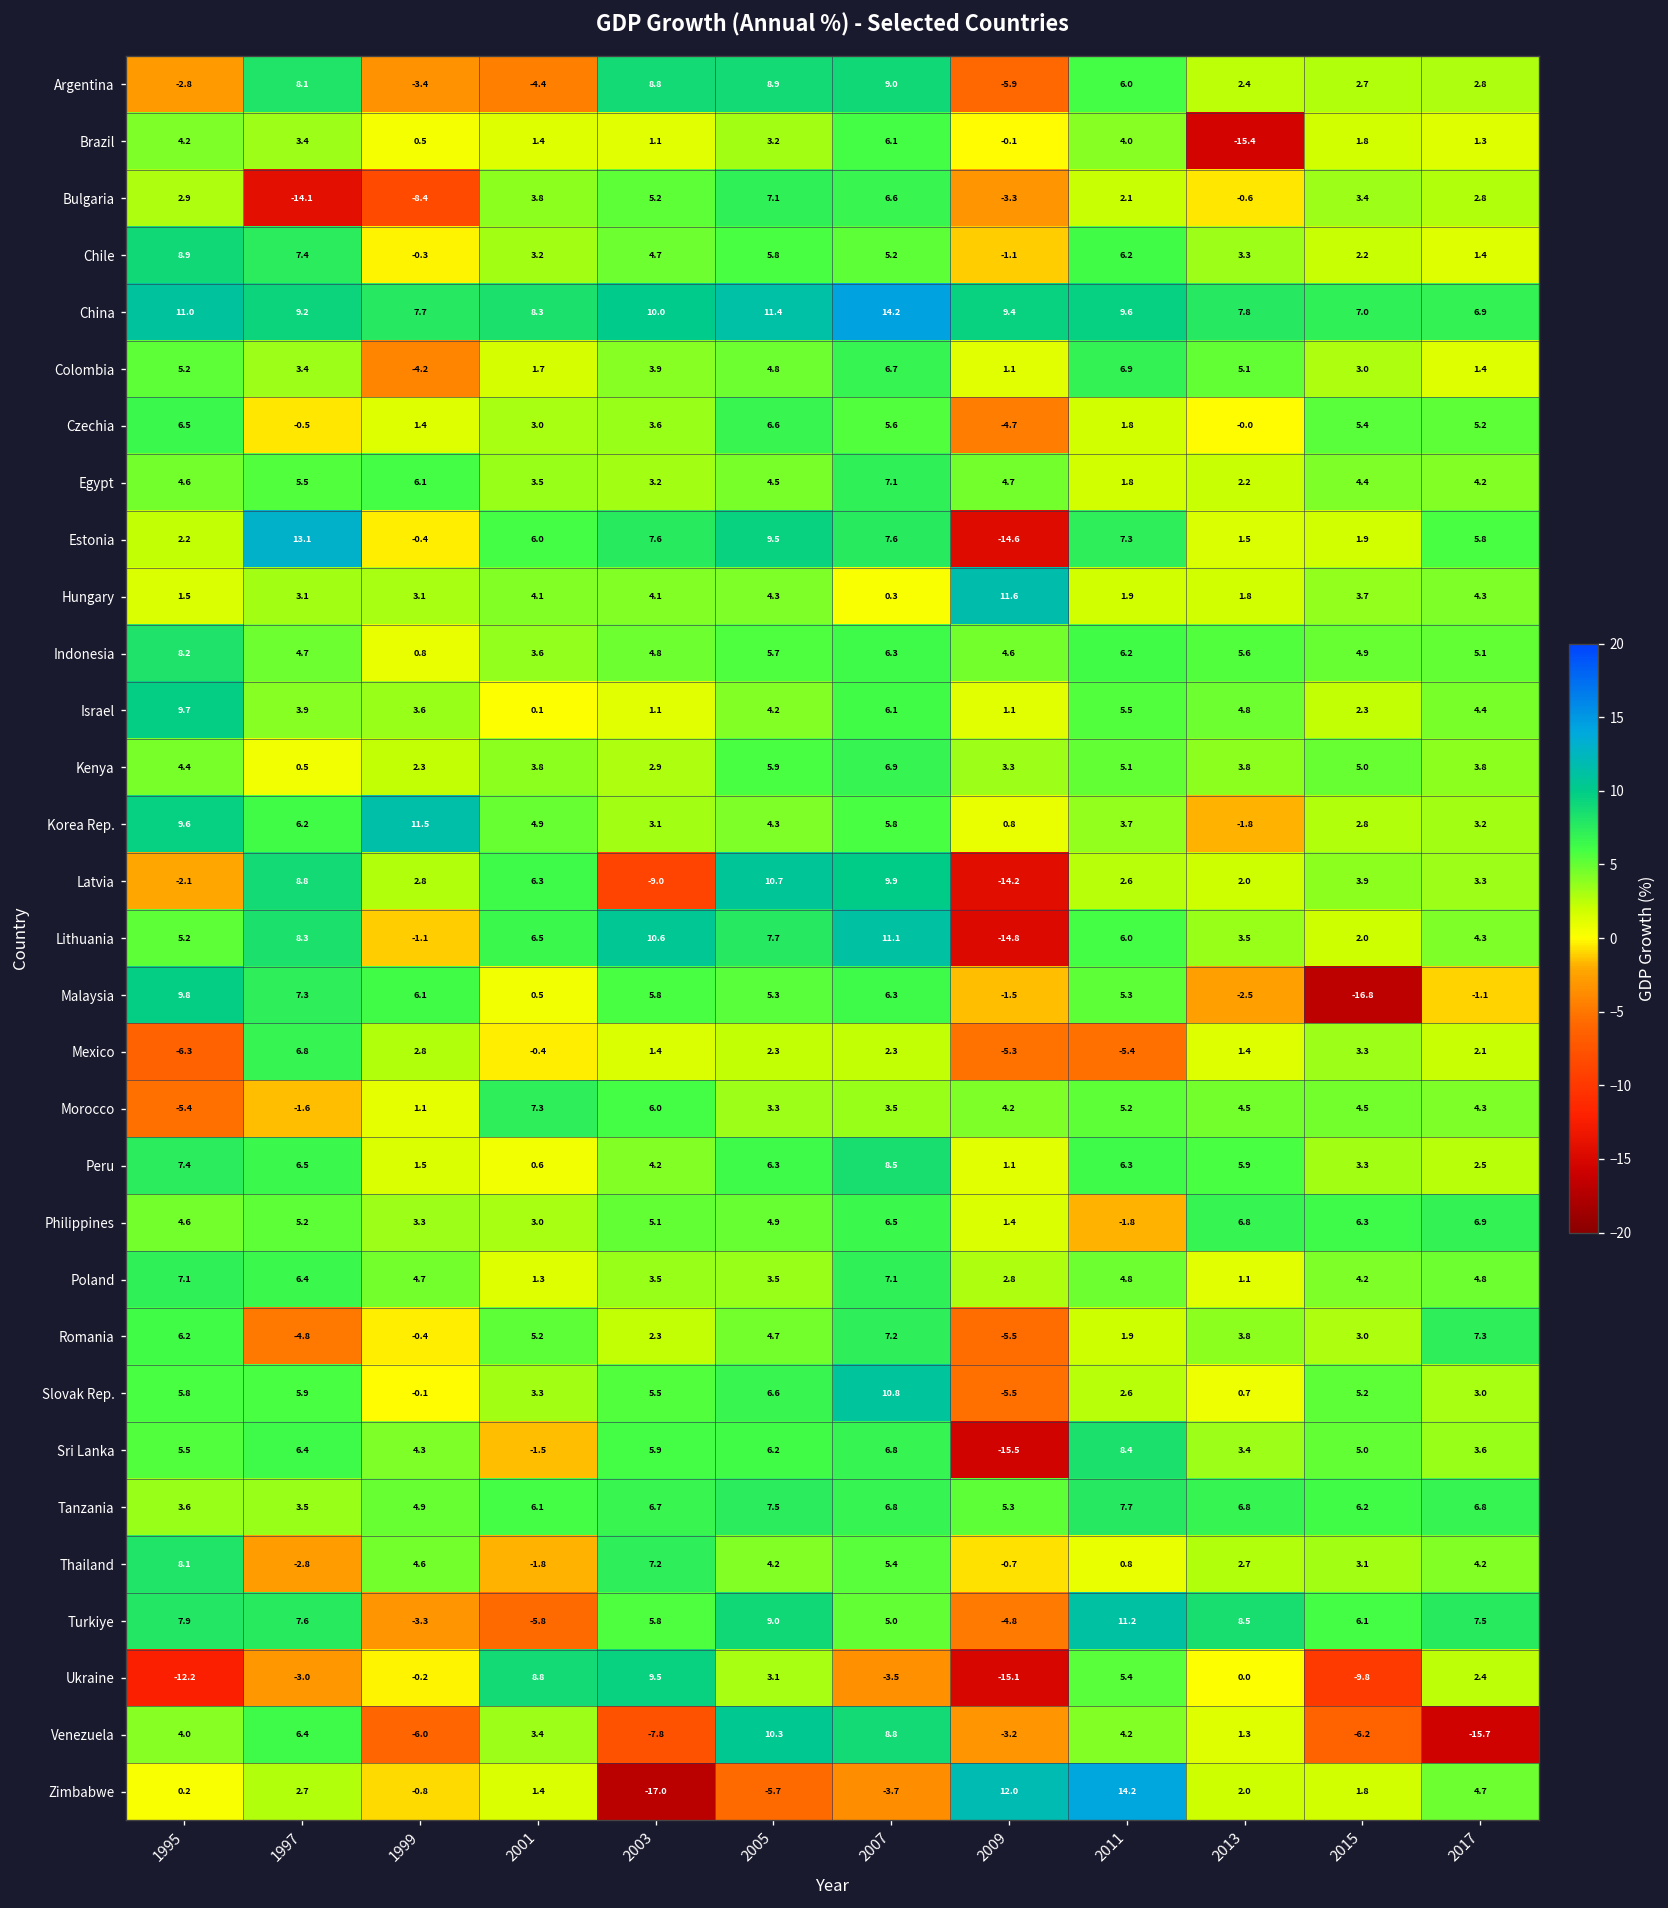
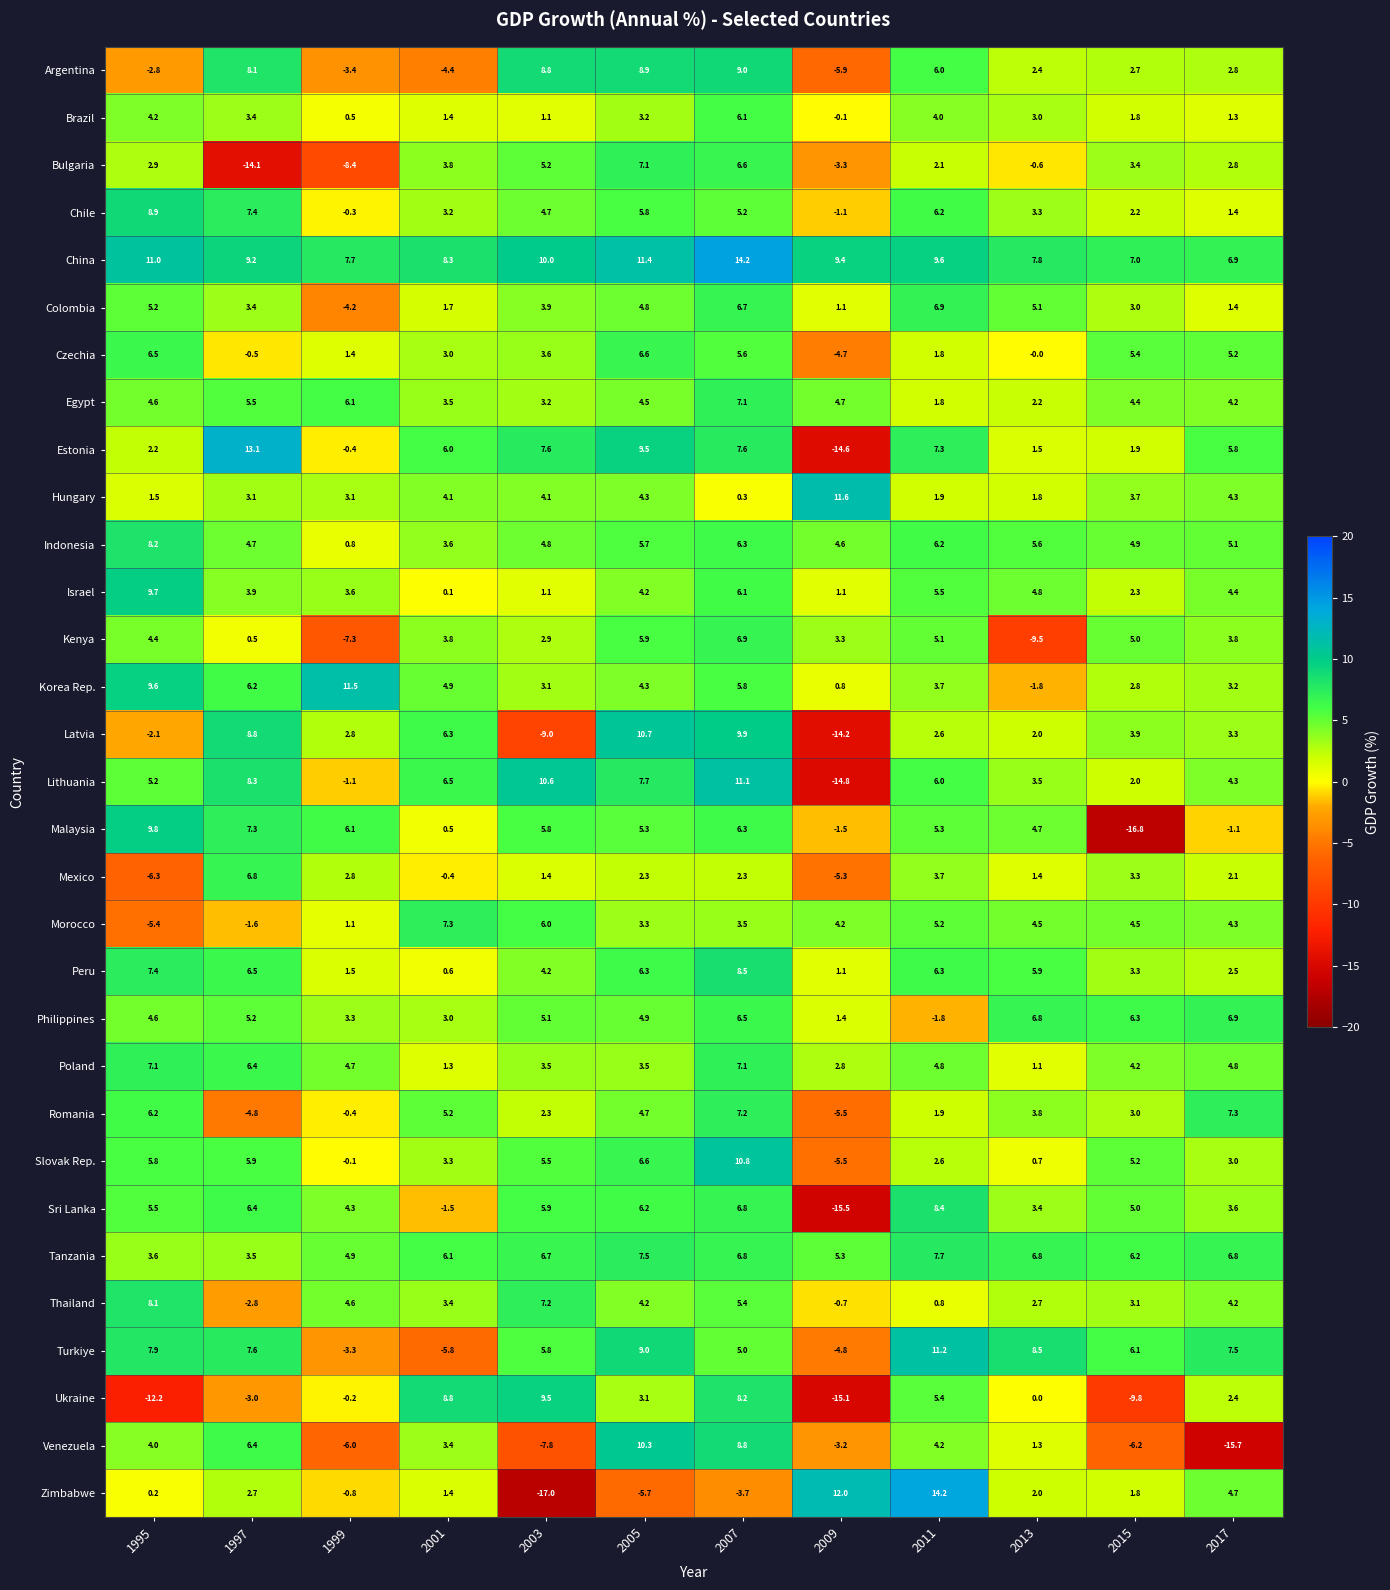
  {
    "Brazil": {
      "1995": 4.2,
      "1997": 3.4,
      "1999": 0.5,
      "2001": 1.4,
      "2003": 1.1,
      "2005": 3.2,
      "2007": 6.1,
      "2009": -0.1,
      "2011": 4.0,
-     "2013": -15.4,
+     "2013": 3.0,
      "2015": 1.8,
      "2017": 1.3
    },
    "Kenya": {
      "1995": 4.4,
      "1997": 0.5,
-     "1999": 2.3,
+     "1999": -7.3,
      "2001": 3.8,
      "2003": 2.9,
      "2005": 5.9,
      "2007": 6.9,
      "2009": 3.3,
      "2011": 5.1,
-     "2013": 3.8,
+     "2013": -9.5,
      "2015": 5.0,
      "2017": 3.8
    },
    "Malaysia": {
      "1995": 9.8,
      "1997": 7.3,
      "1999": 6.1,
      "2001": 0.5,
      "2003": 5.8,
      "2005": 5.3,
      "2007": 6.3,
      "2009": -1.5,
      "2011": 5.3,
-     "2013": -2.5,
+     "2013": 4.7,
      "2015": -16.8,
      "2017": -1.1
    },
    "Mexico": {
      "1995": -6.3,
      "1997": 6.8,
      "1999": 2.8,
      "2001": -0.4,
      "2003": 1.4,
      "2005": 2.3,
      "2007": 2.3,
      "2009": -5.3,
-     "2011": -5.4,
+     "2011": 3.7,
      "2013": 1.4,
      "2015": 3.3,
      "2017": 2.1
    },
    "Thailand": {
      "1995": 8.1,
      "1997": -2.8,
      "1999": 4.6,
-     "2001": -1.8,
+     "2001": 3.4,
      "2003": 7.2,
      "2005": 4.2,
      "2007": 5.4,
      "2009": -0.7,
      "2011": 0.8,
      "2013": 2.7,
      "2015": 3.1,
      "2017": 4.2
    },
    "Ukraine": {
      "1995": -12.2,
      "1997": -3.0,
      "1999": -0.2,
      "2001": 8.8,
      "2003": 9.5,
      "2005": 3.1,
-     "2007": -3.5,
+     "2007": 8.2,
      "2009": -15.1,
      "2011": 5.4,
      "2013": 0.0,
      "2015": -9.8,
      "2017": 2.4
    }
  }
